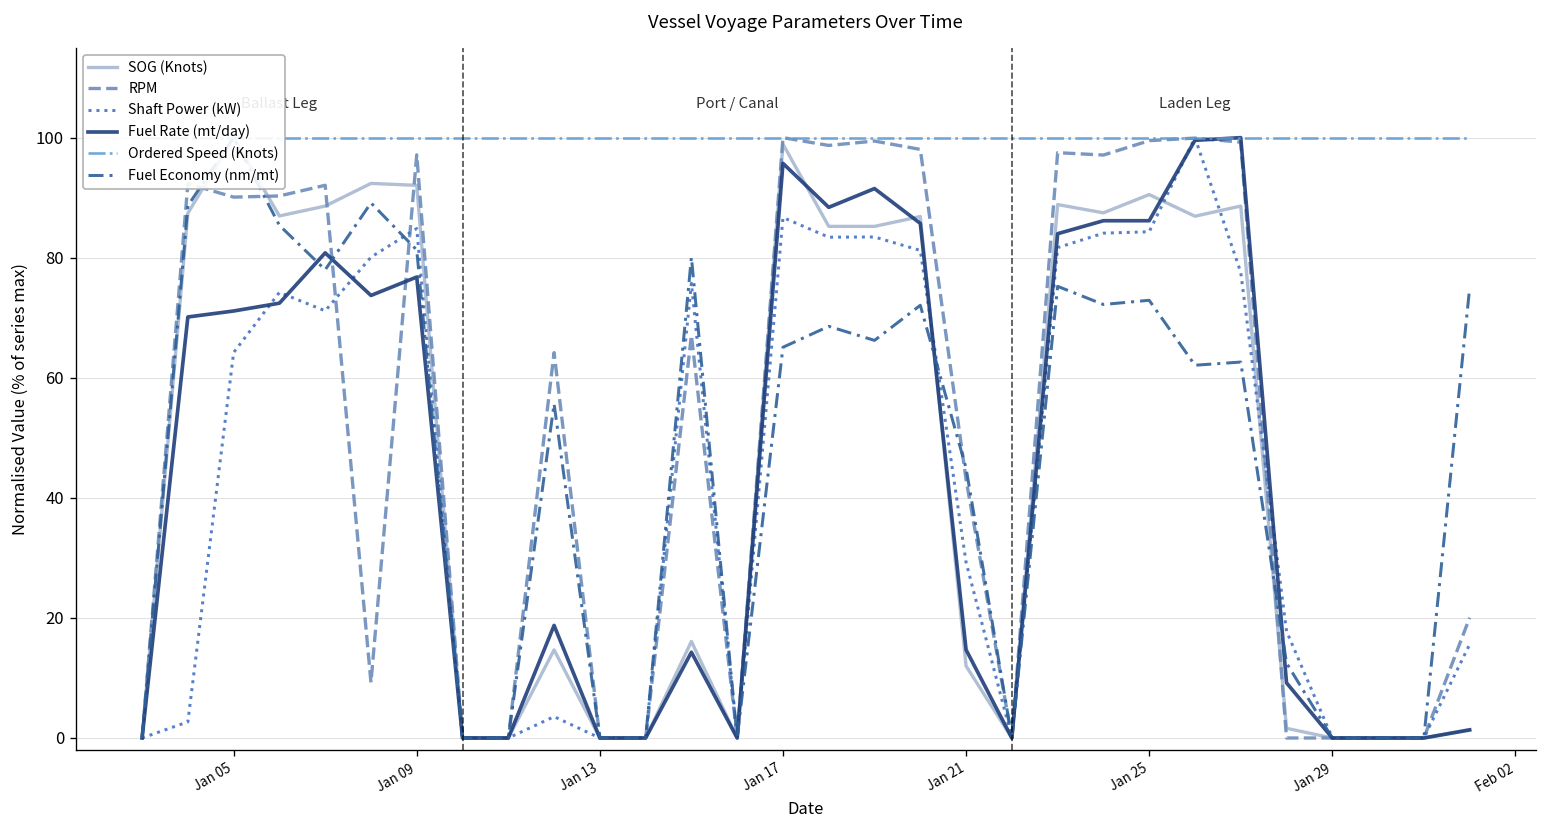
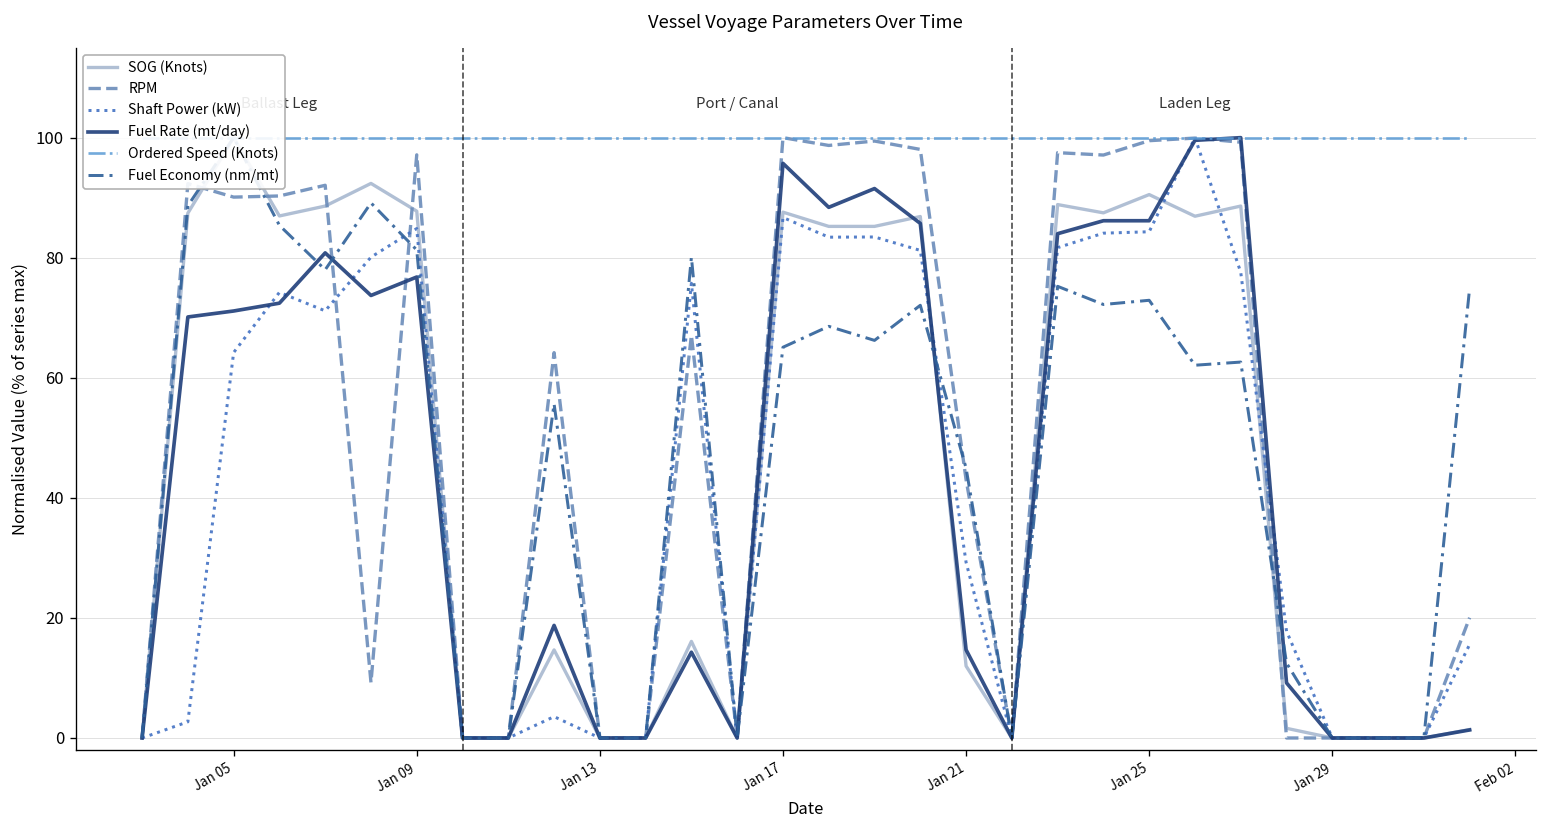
  {
    "SOG (Knots)": {
-     "Jan 09": 92,
-     "Jan 17": 99,
+     "Jan 09": 88,
+     "Jan 17": 88,
      "Jan 21": 12,
      "Jan 25": 91
    }
  }
